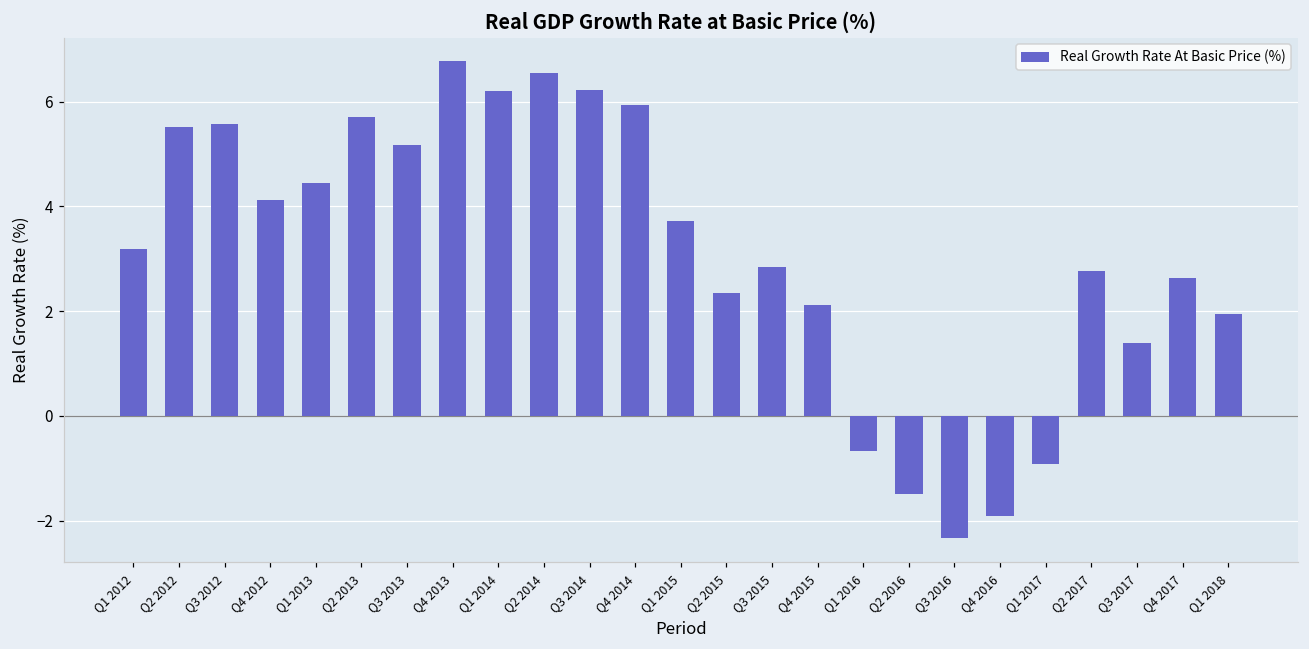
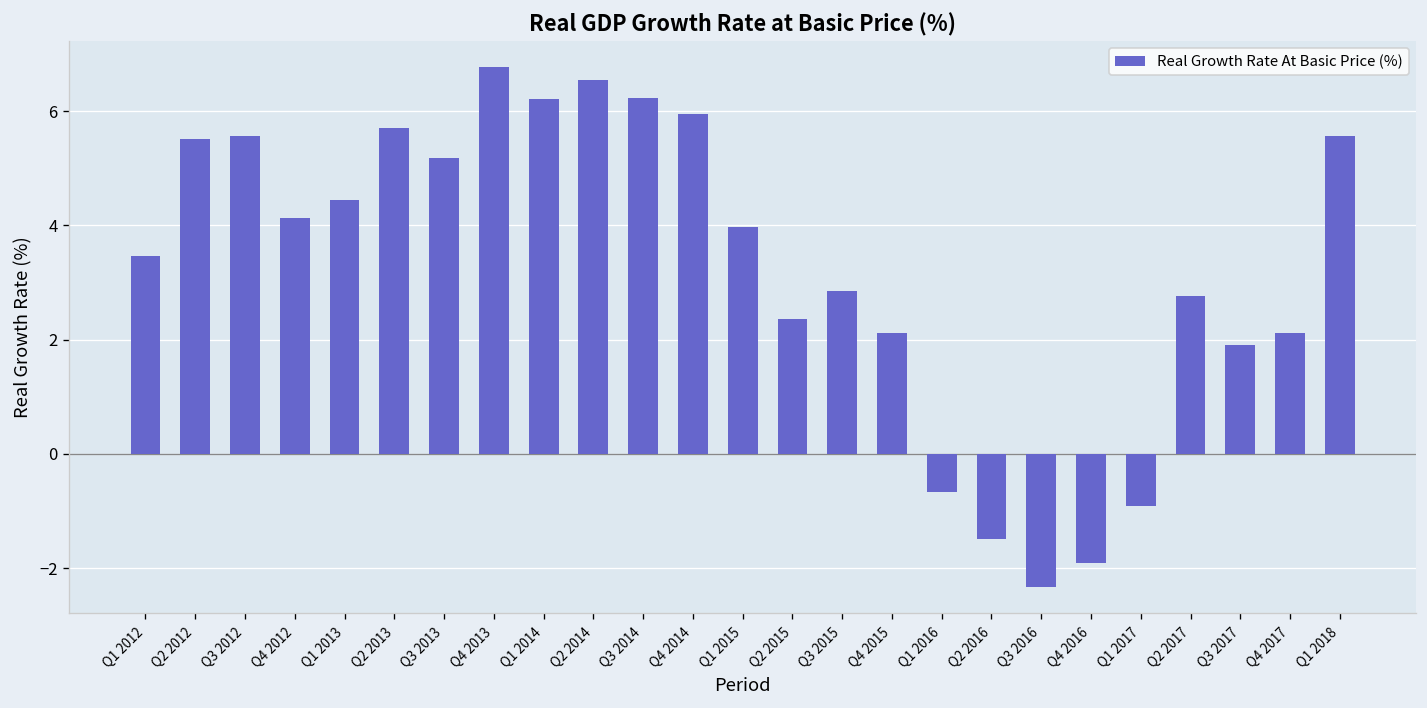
  {
-   "Q1 2012": 3.2,
+   "Q1 2012": 3.5,
    "Q2 2012": 5.5,
    "Q3 2012": 5.6,
    "Q4 2012": 4.1,
    "Q1 2013": 4.5,
    "Q2 2013": 5.7,
    "Q3 2013": 5.2,
    "Q4 2013": 6.8,
    "Q1 2014": 6.2,
    "Q2 2014": 6.5,
    "Q3 2014": 6.2,
    "Q4 2014": 5.9,
-   "Q1 2015": 3.7,
+   "Q1 2015": 4.0,
    "Q2 2015": 2.4,
    "Q3 2015": 2.8,
    "Q4 2015": 2.1,
    "Q1 2016": -0.7,
    "Q2 2016": -1.5,
    "Q3 2016": -2.3,
    "Q4 2016": -1.9,
    "Q1 2017": -0.9,
    "Q2 2017": 2.8,
-   "Q3 2017": 1.4,
-   "Q4 2017": 2.6,
-   "Q1 2018": 2.0
+   "Q3 2017": 1.9,
+   "Q4 2017": 2.1,
+   "Q1 2018": 5.6
  }
